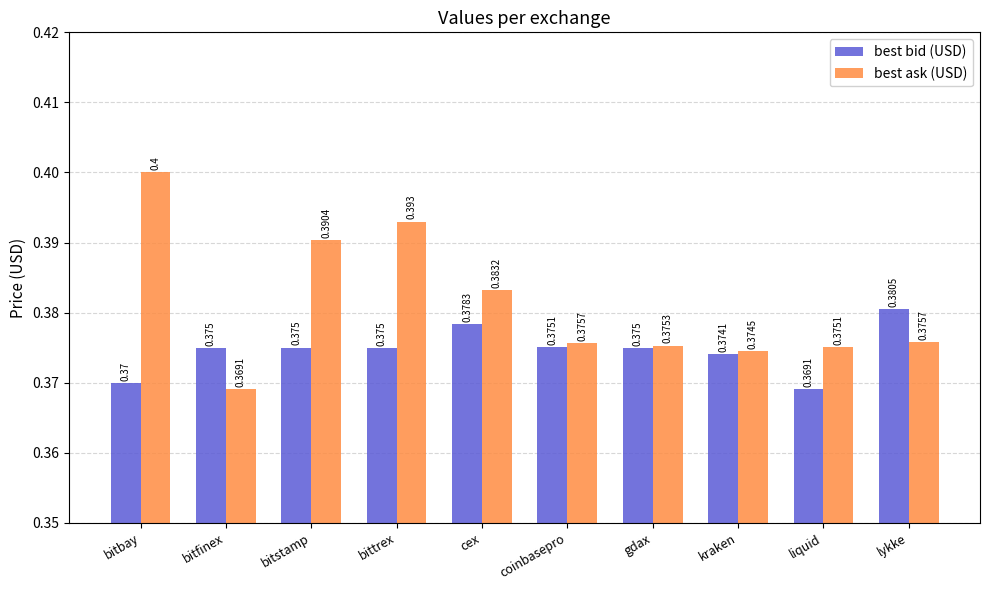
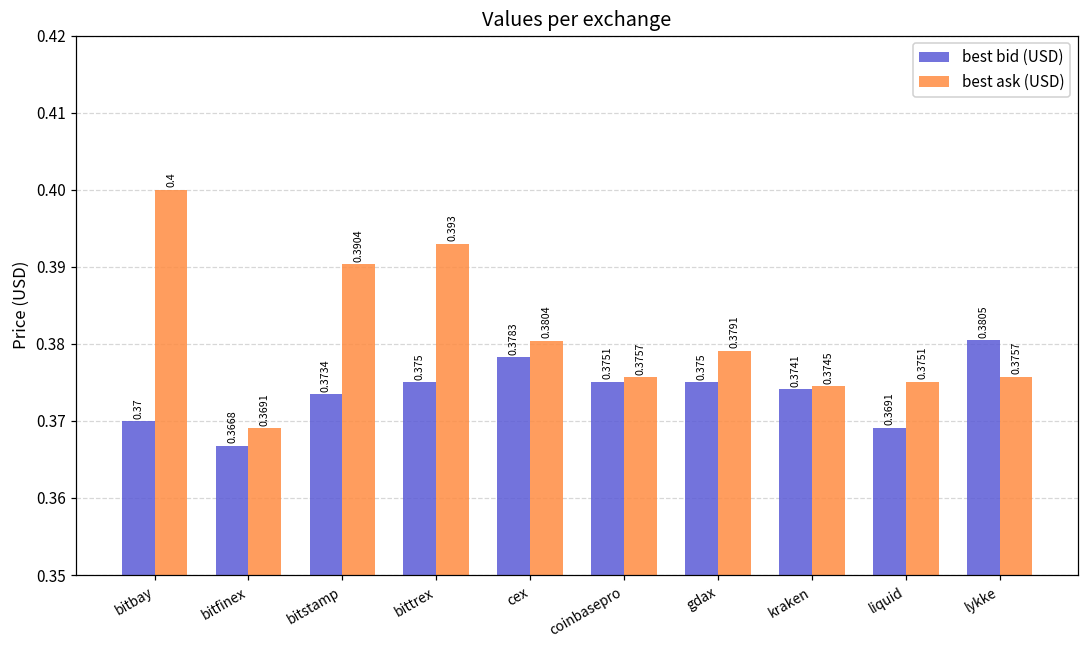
  {
    "best bid (USD)": {
      "bitbay": 0.37,
-     "bitfinex": 0.375,
-     "bitstamp": 0.375,
+     "bitfinex": 0.3668,
+     "bitstamp": 0.3734,
      "bittrex": 0.375,
      "cex": 0.3783,
      "coinbasepro": 0.3751,
      "gdax": 0.375,
      "kraken": 0.3741,
      "liquid": 0.3691,
      "lykke": 0.3805
    },
    "best ask (USD)": {
      "bitbay": 0.4,
      "bitfinex": 0.3691,
      "bitstamp": 0.3904,
      "bittrex": 0.393,
-     "cex": 0.3832,
+     "cex": 0.3804,
      "coinbasepro": 0.3757,
-     "gdax": 0.3753,
+     "gdax": 0.3791,
      "kraken": 0.3745,
      "liquid": 0.3751,
      "lykke": 0.3757
    }
  }
